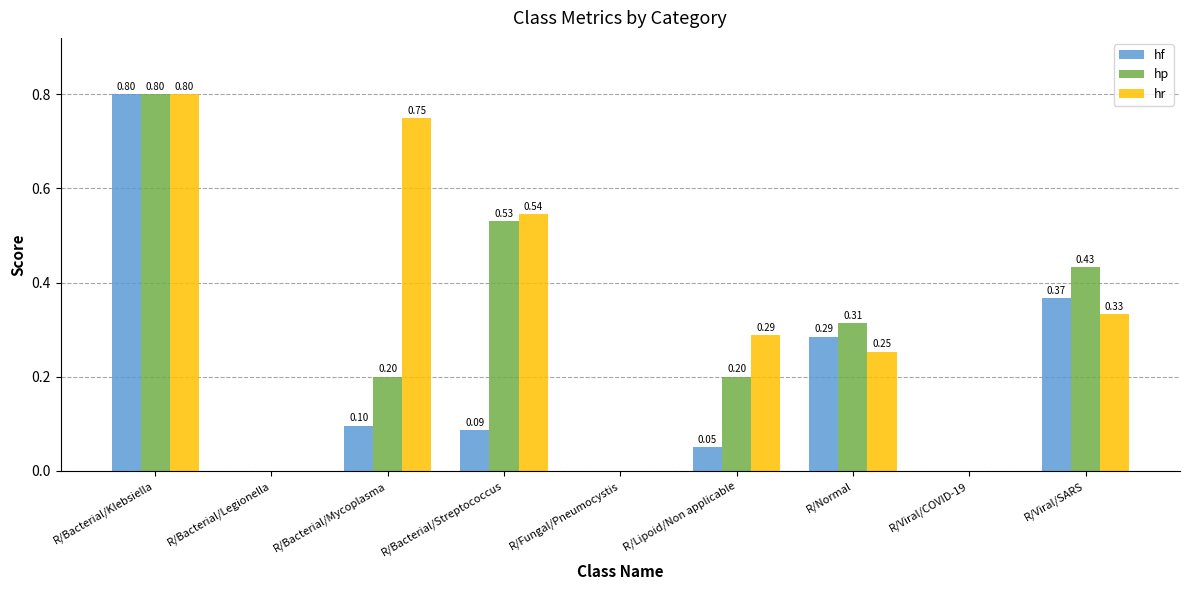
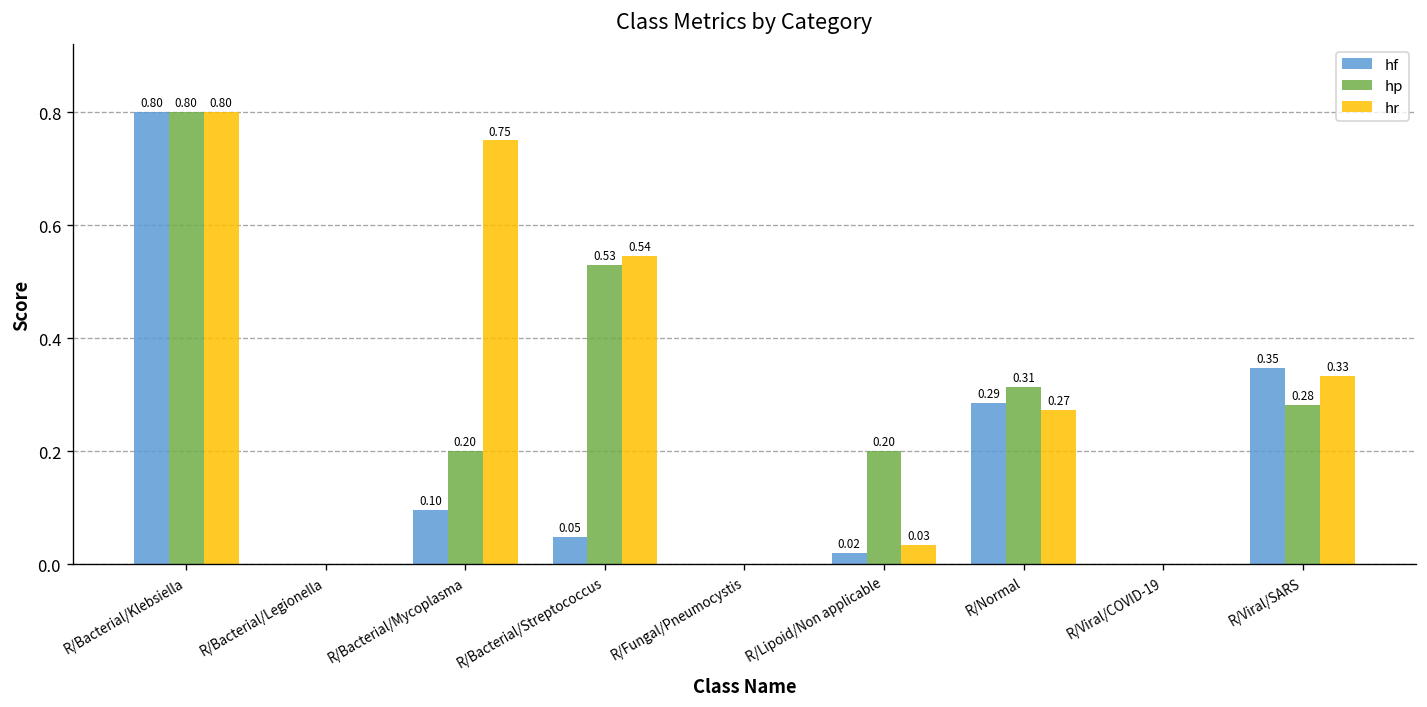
  {
    "hf": {
      "R/Bacterial/Klebsiella": 0.80,
      "R/Bacterial/Mycoplasma": 0.10,
-     "R/Bacterial/Streptococcus": 0.09,
-     "R/Lipoid/Non applicable": 0.05,
+     "R/Bacterial/Streptococcus": 0.05,
+     "R/Lipoid/Non applicable": 0.02,
      "R/Normal": 0.29,
-     "R/Viral/SARS": 0.37
+     "R/Viral/SARS": 0.35
    },
    "hp": {
      "R/Bacterial/Klebsiella": 0.80,
      "R/Bacterial/Mycoplasma": 0.20,
      "R/Bacterial/Streptococcus": 0.53,
      "R/Lipoid/Non applicable": 0.20,
      "R/Normal": 0.31,
-     "R/Viral/SARS": 0.43
+     "R/Viral/SARS": 0.28
    },
    "hr": {
      "R/Bacterial/Klebsiella": 0.80,
      "R/Bacterial/Mycoplasma": 0.75,
      "R/Bacterial/Streptococcus": 0.54,
-     "R/Lipoid/Non applicable": 0.29,
-     "R/Normal": 0.25,
+     "R/Lipoid/Non applicable": 0.03,
+     "R/Normal": 0.27,
      "R/Viral/SARS": 0.33
    }
  }
